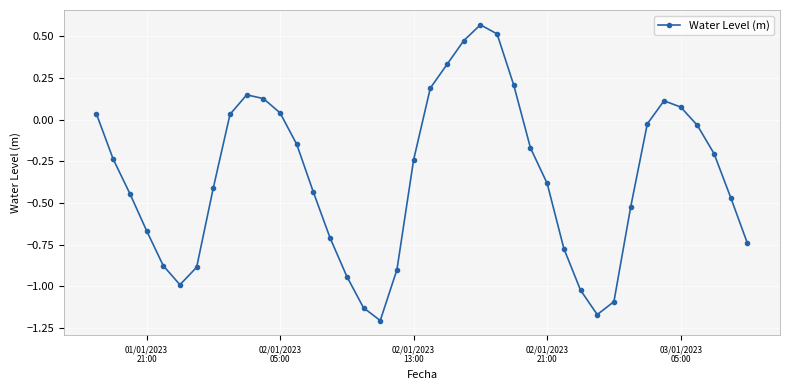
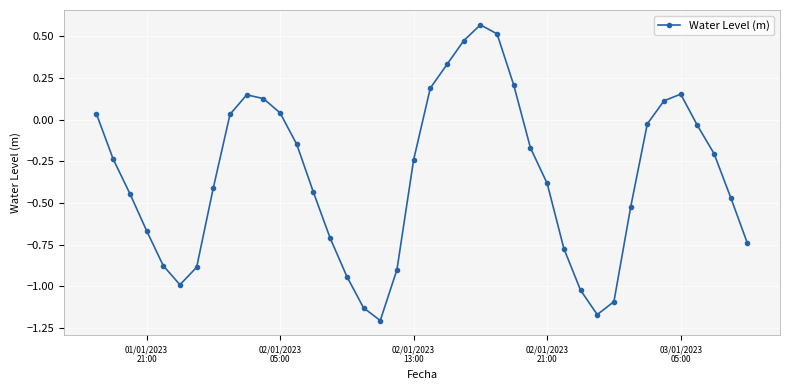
  {
    "01/01/2023 21:00": -0.67,
    "02/01/2023 05:00": 0.04,
    "02/01/2023 13:00": -0.24,
    "02/01/2023 21:00": -0.38,
-   "03/01/2023 05:00": 0.08
+   "03/01/2023 05:00": 0.15
  }
